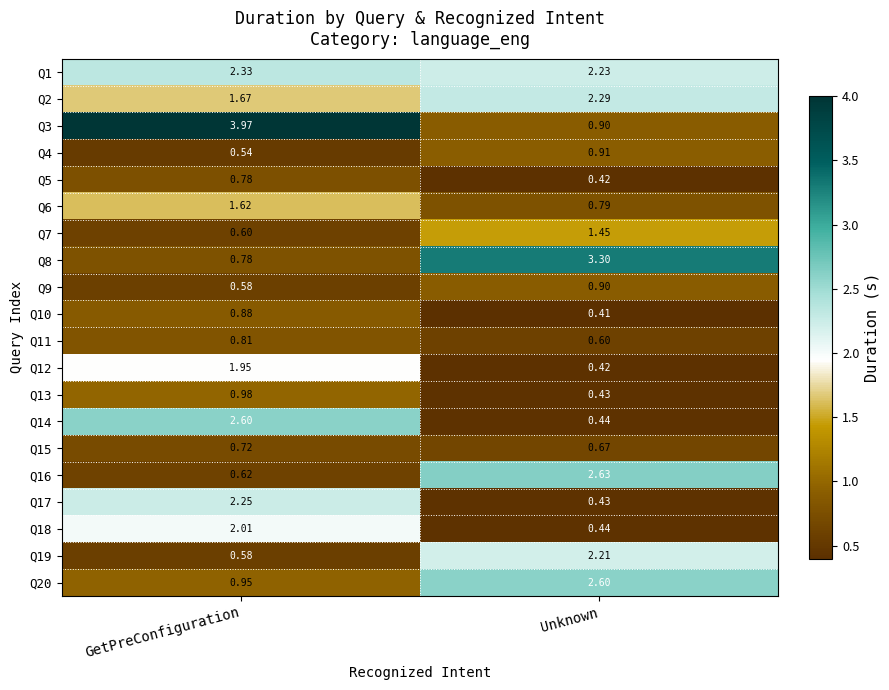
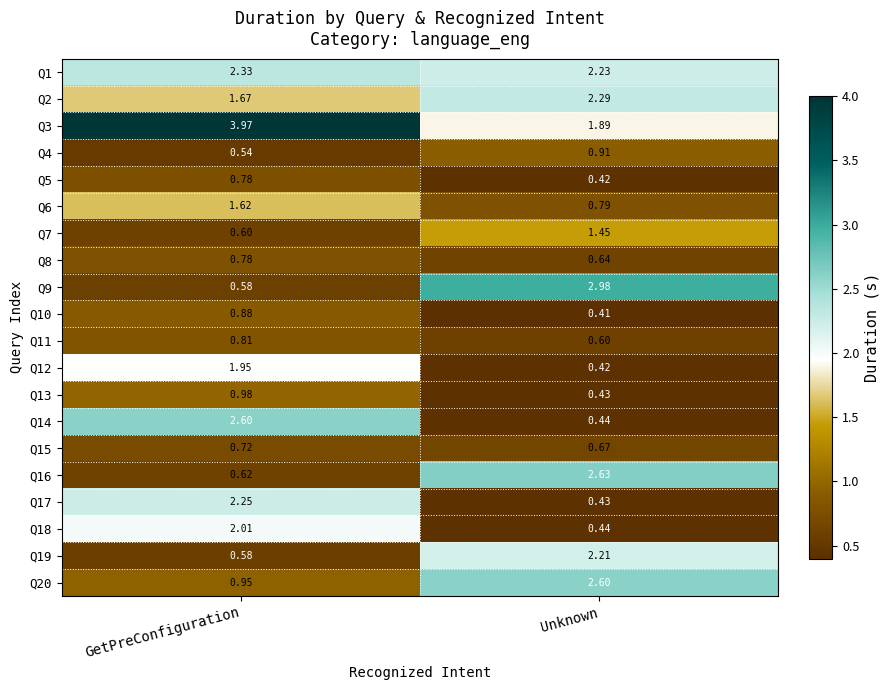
  {
    "Q1": {
      "GetPreConfiguration": 2.33,
      "Unknown": 2.23
    },
    "Q2": {
      "GetPreConfiguration": 1.67,
      "Unknown": 2.29
    },
    "Q3": {
      "GetPreConfiguration": 3.97,
-     "Unknown": 0.90
+     "Unknown": 1.89
    },
    "Q4": {
      "GetPreConfiguration": 0.54,
      "Unknown": 0.91
    },
    "Q5": {
      "GetPreConfiguration": 0.78,
      "Unknown": 0.42
    },
    "Q6": {
      "GetPreConfiguration": 1.62,
      "Unknown": 0.79
    },
    "Q7": {
      "GetPreConfiguration": 0.60,
      "Unknown": 1.45
    },
    "Q8": {
      "GetPreConfiguration": 0.78,
-     "Unknown": 3.30
+     "Unknown": 0.64
    },
    "Q9": {
      "GetPreConfiguration": 0.58,
-     "Unknown": 0.90
+     "Unknown": 2.98
    },
    "Q10": {
      "GetPreConfiguration": 0.88,
      "Unknown": 0.41
    },
    "Q11": {
      "GetPreConfiguration": 0.81,
      "Unknown": 0.60
    },
    "Q12": {
      "GetPreConfiguration": 1.95,
      "Unknown": 0.42
    },
    "Q13": {
      "GetPreConfiguration": 0.98,
      "Unknown": 0.43
    },
    "Q14": {
      "GetPreConfiguration": 2.60,
      "Unknown": 0.44
    },
    "Q15": {
      "GetPreConfiguration": 0.72,
      "Unknown": 0.67
    },
    "Q16": {
      "GetPreConfiguration": 0.62,
      "Unknown": 2.63
    },
    "Q17": {
      "GetPreConfiguration": 2.25,
      "Unknown": 0.43
    },
    "Q18": {
      "GetPreConfiguration": 2.01,
      "Unknown": 0.44
    },
    "Q19": {
      "GetPreConfiguration": 0.58,
      "Unknown": 2.21
    },
    "Q20": {
      "GetPreConfiguration": 0.95,
      "Unknown": 2.60
    }
  }
